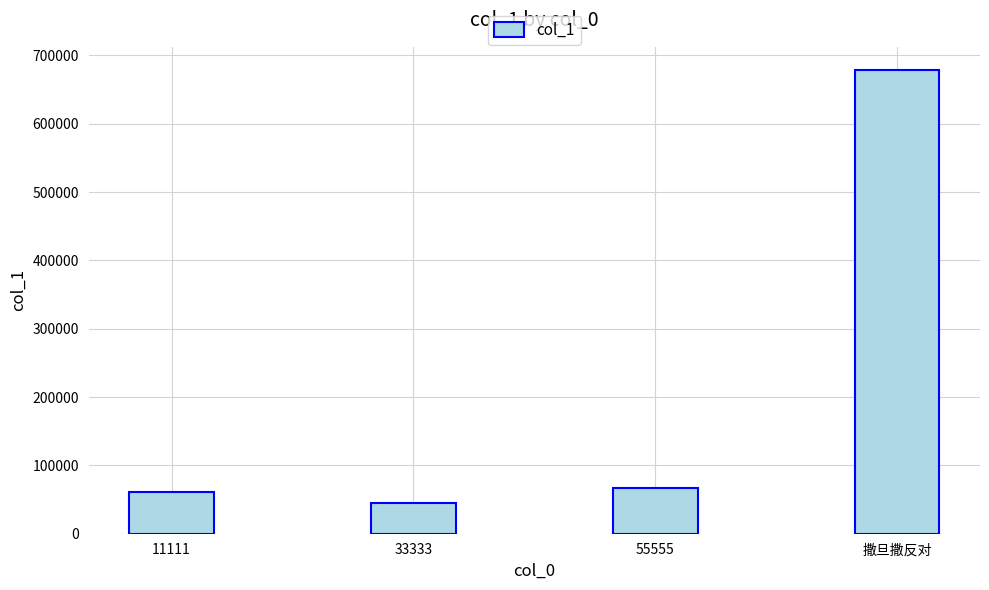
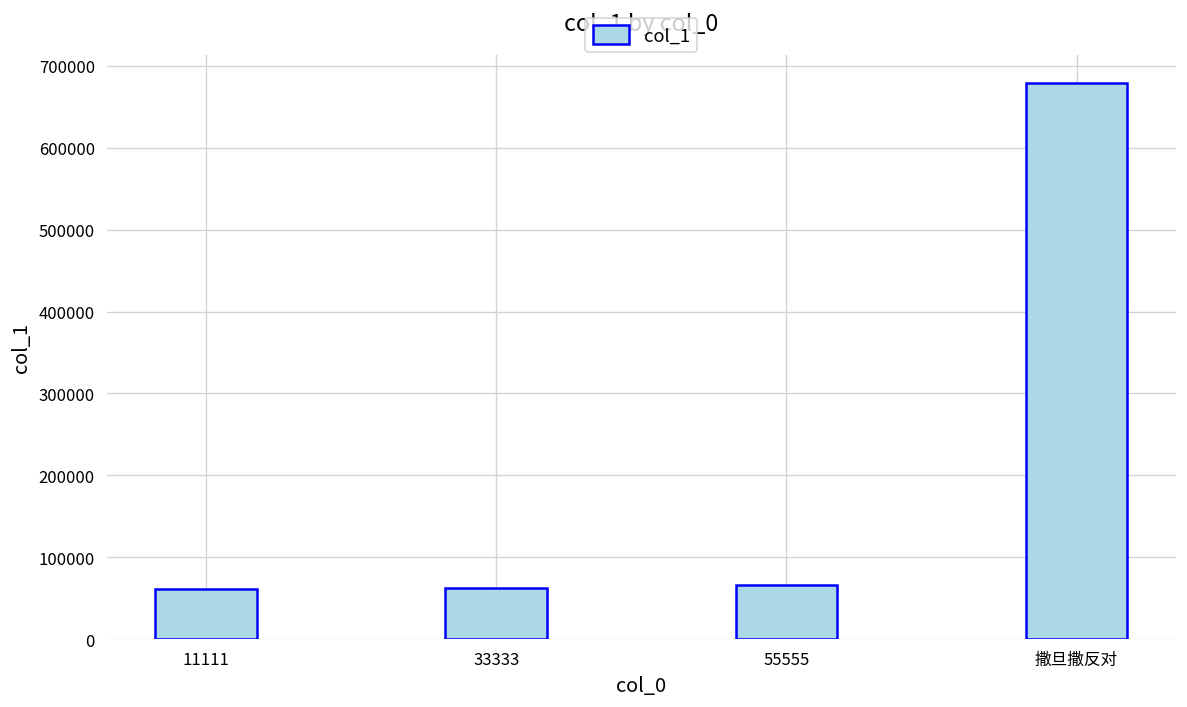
  {
    "11111": 60000,
-   "33333": 40000,
+   "33333": 60000,
    "55555": 70000,
    "撒旦撒反对": 680000
  }
